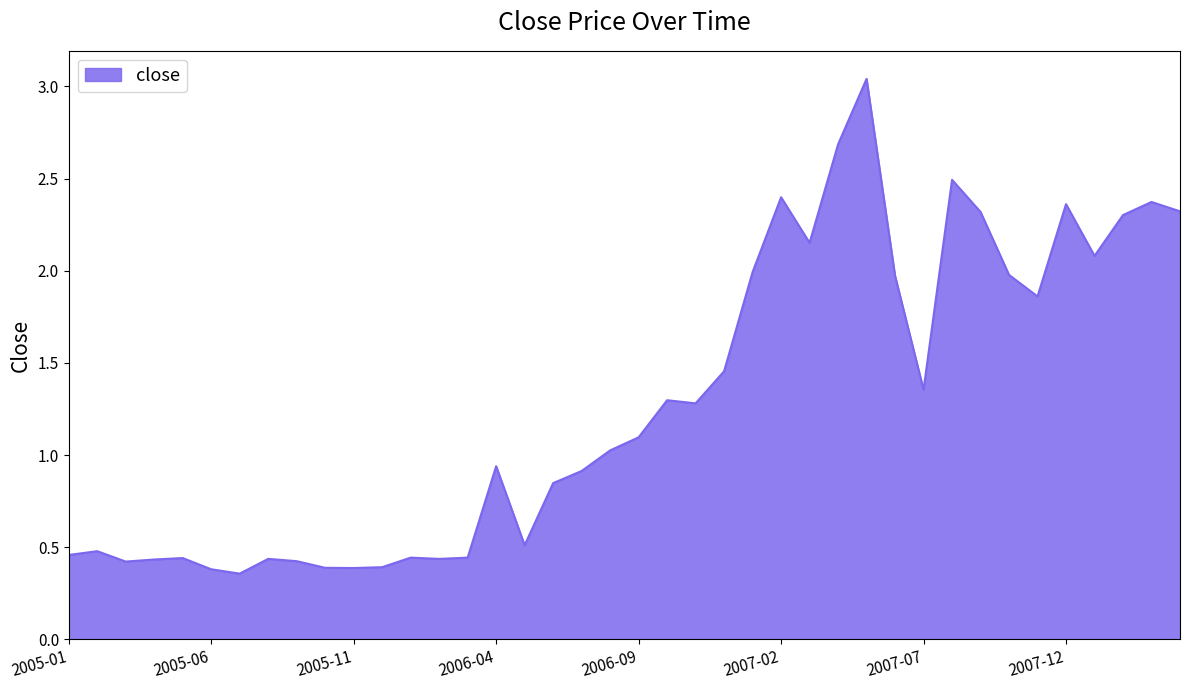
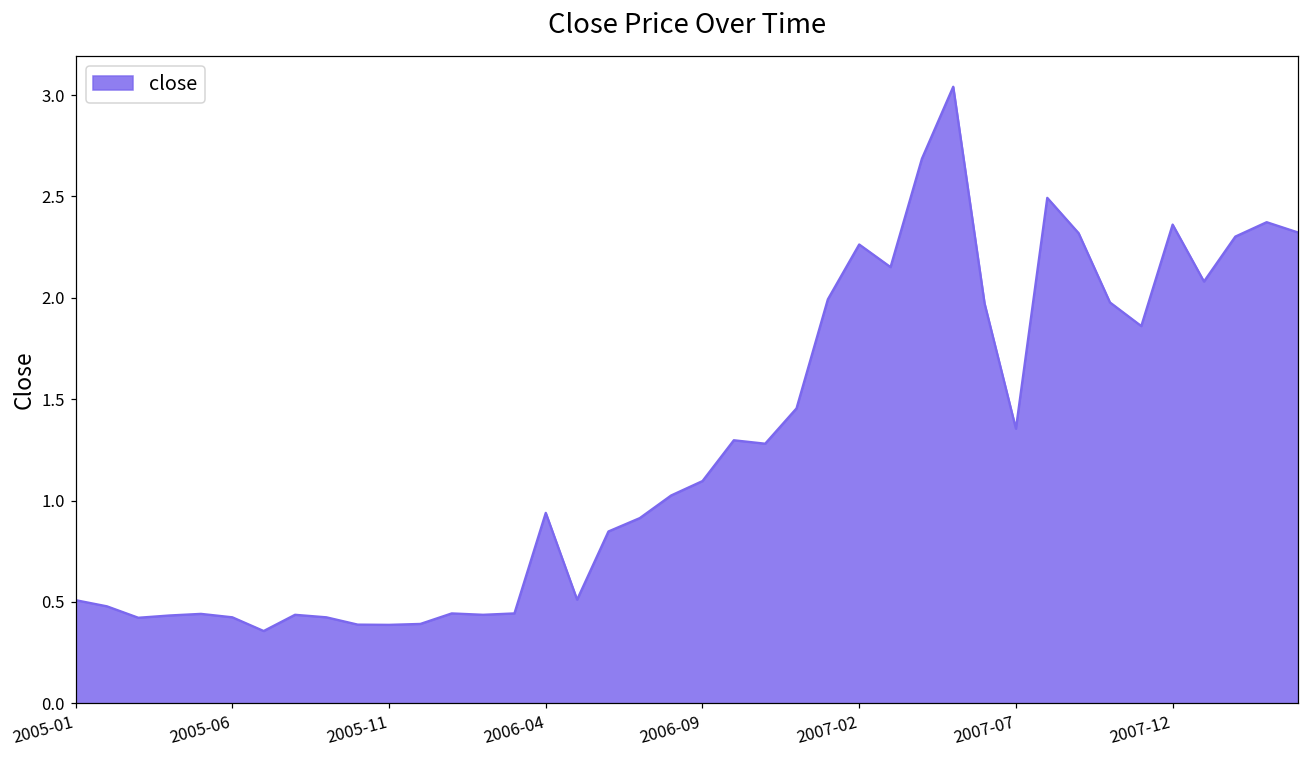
  {
-   "2005-01": 0.46,
-   "2005-06": 0.38,
+   "2005-01": 0.51,
+   "2005-06": 0.42,
    "2005-11": 0.39,
    "2006-04": 0.94,
    "2006-09": 1.10,
-   "2007-02": 2.40,
+   "2007-02": 2.26,
    "2007-07": 1.35,
    "2007-12": 2.36
  }
